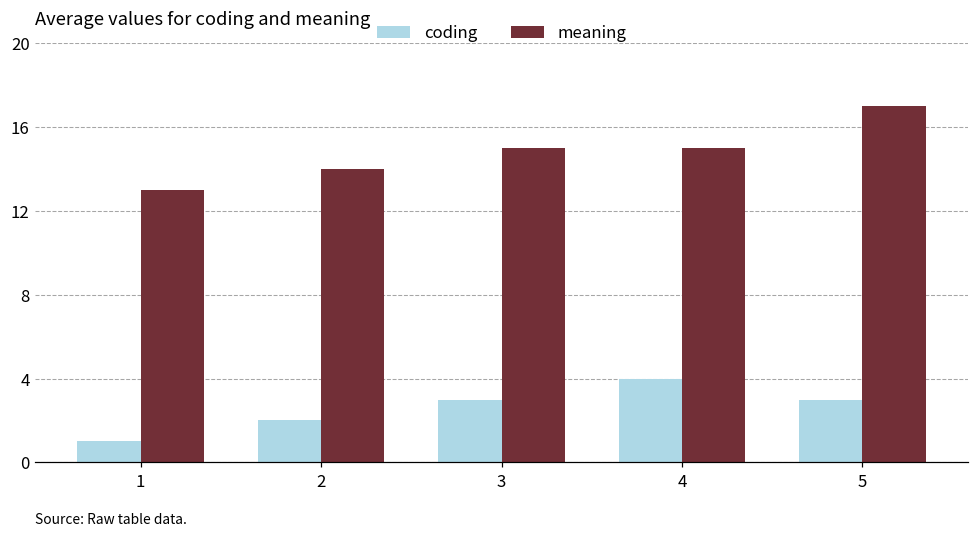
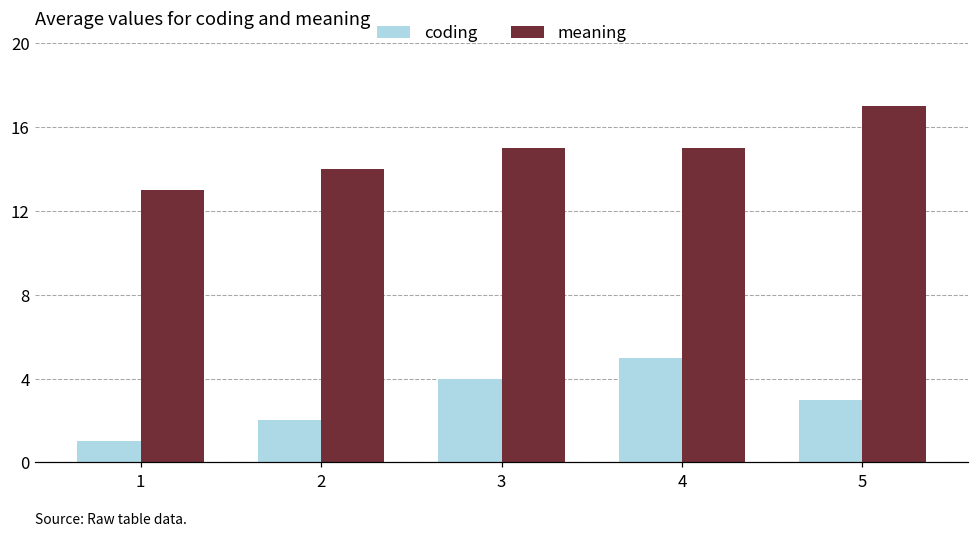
  {
    "coding": {
      "1": 1,
      "2": 2,
-     "3": 3,
-     "4": 4,
+     "3": 4,
+     "4": 5,
      "5": 3
    },
    "meaning": {
      "1": 13,
      "2": 14,
      "3": 15,
      "4": 15,
      "5": 17
    }
  }
